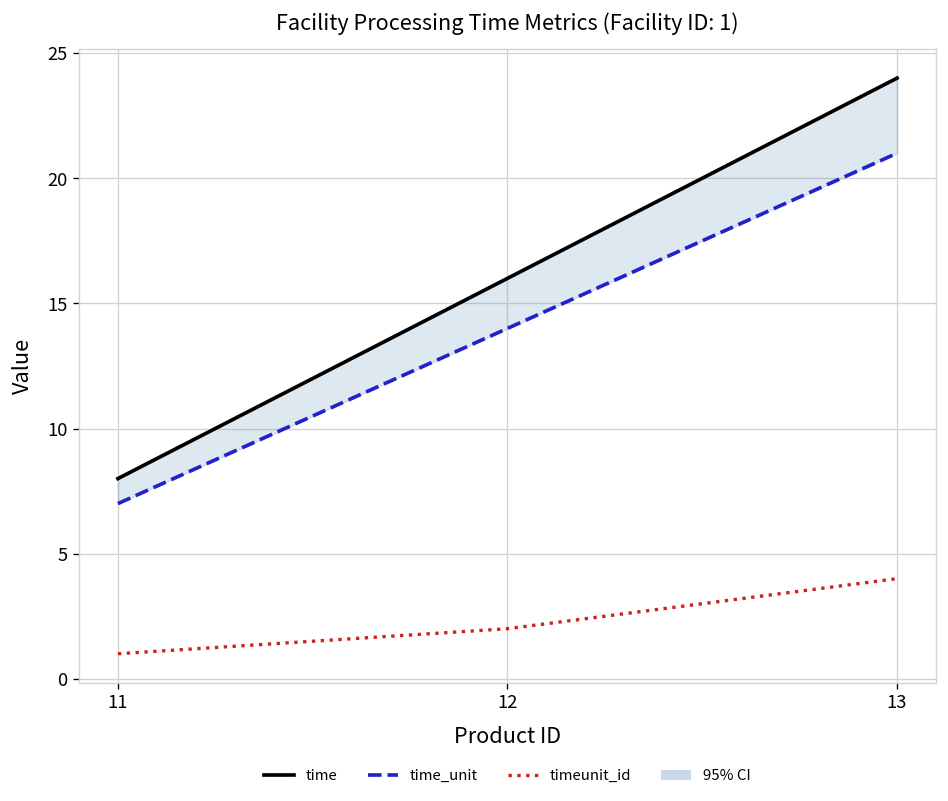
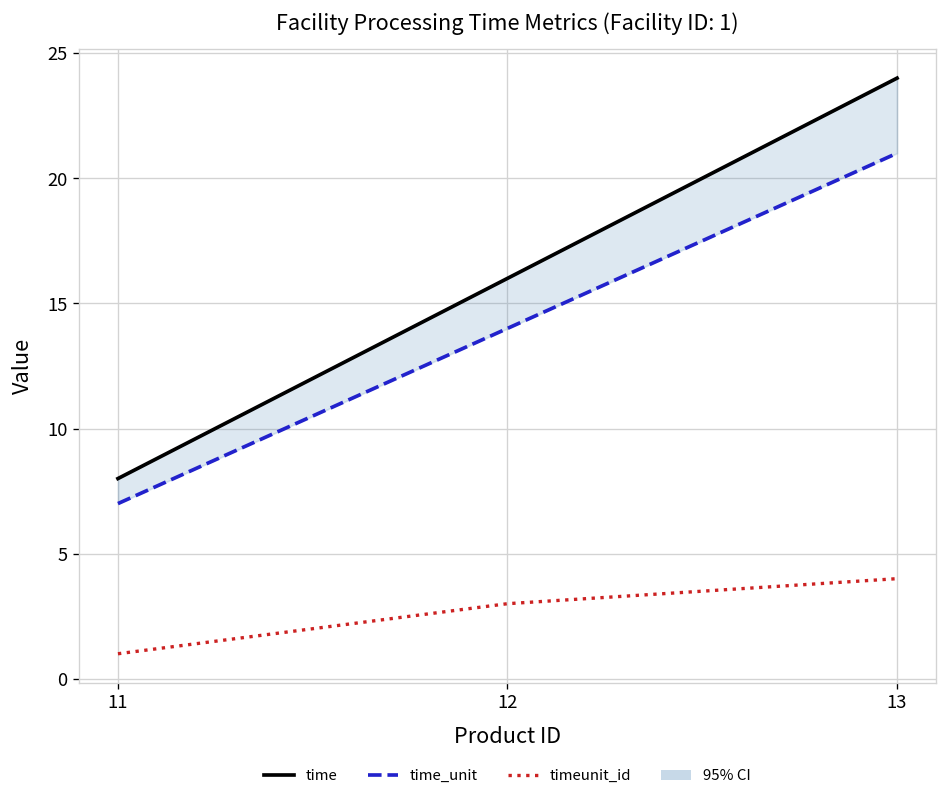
  {
    "95% CI": {
      "11": 8,
      "12": 16,
      "13": 24
    },
    "time_unit": {
      "11": 7,
      "12": 14,
      "13": 21
    },
    "timeunit_id": {
      "11": 1,
-     "12": 2,
+     "12": 3,
      "13": 4
    }
  }
